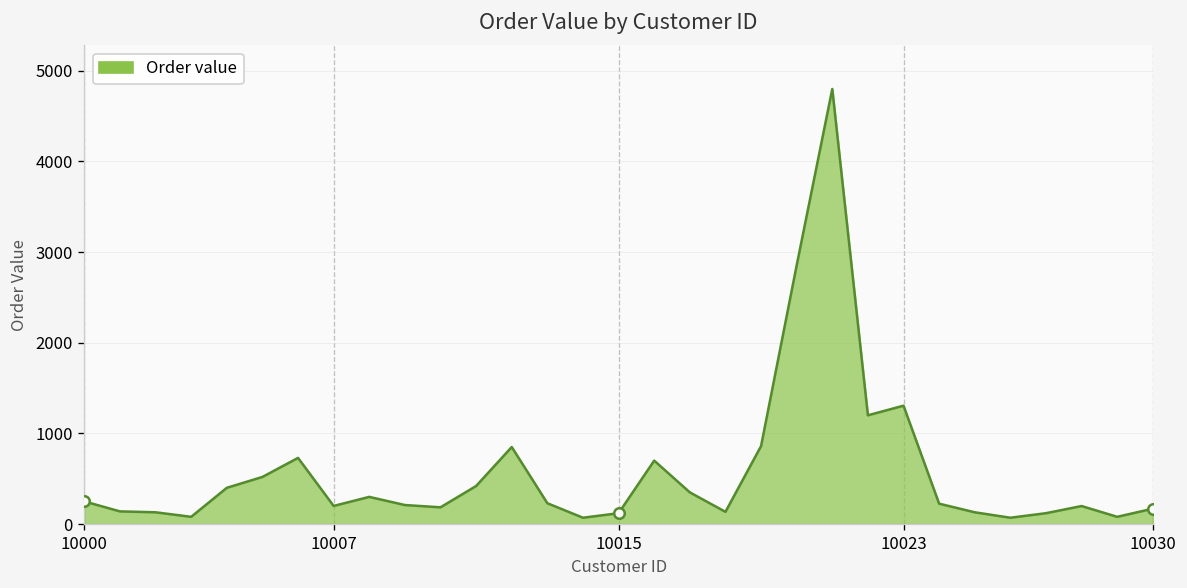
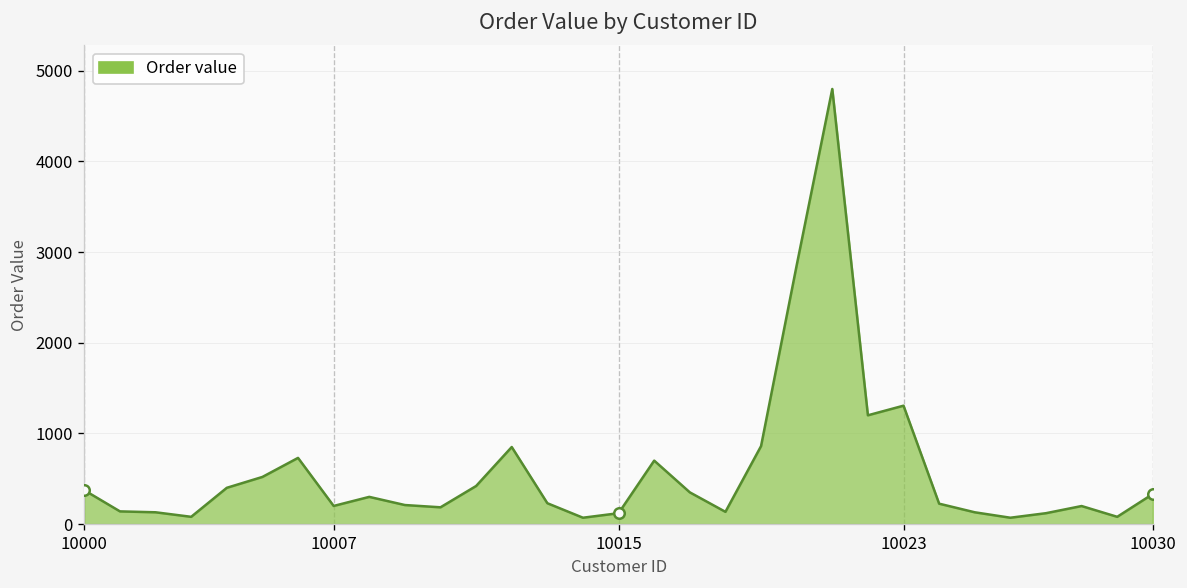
  {
    "Order value": {
-     "10000": 300,
+     "10000": 400,
      "10007": 200,
      "10023": 1300,
-     "10030": 200
+     "10030": 300
    }
  }
